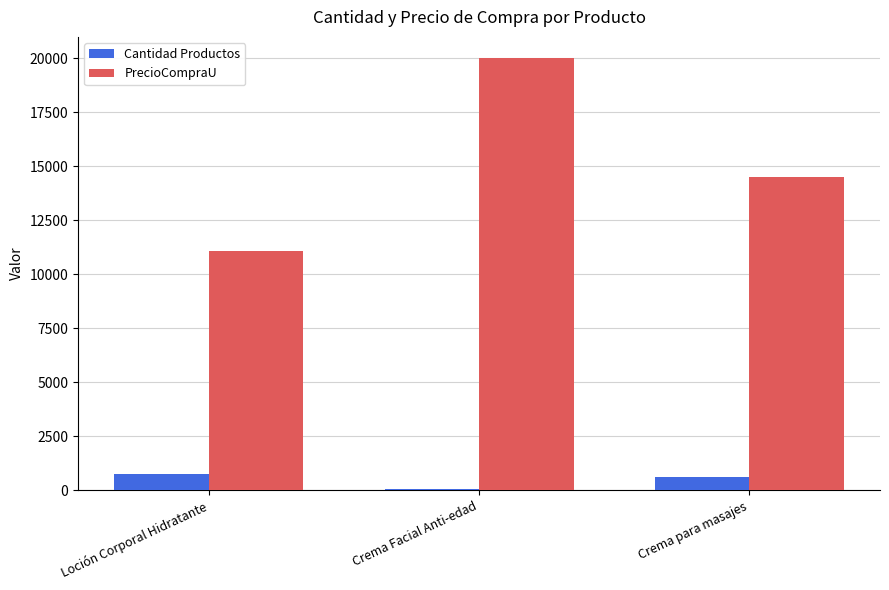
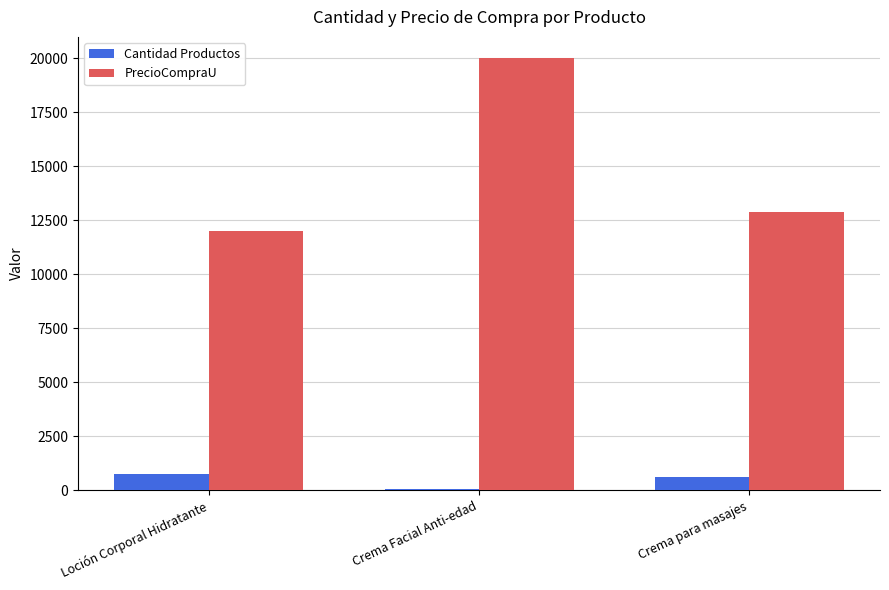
  {
    "Cantidad Productos": {
      "Loción Corporal Hidratante": 700,
      "Crema para masajes": 600
    },
    "PrecioCompraU": {
-     "Loción Corporal Hidratante": 11100,
+     "Loción Corporal Hidratante": 12000,
      "Crema Facial Anti-edad": 20000,
-     "Crema para masajes": 14500
+     "Crema para masajes": 12900
    }
  }
